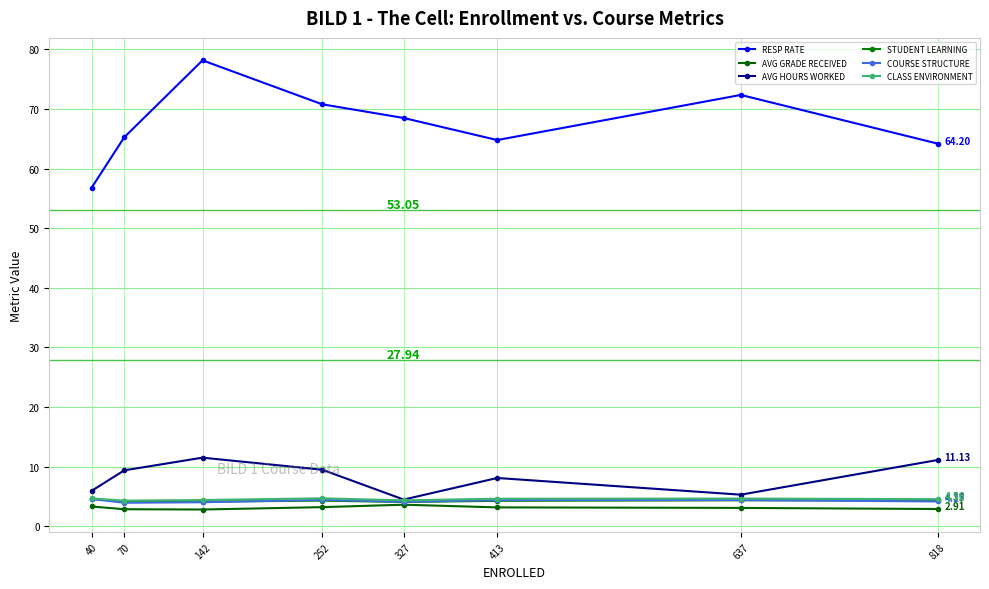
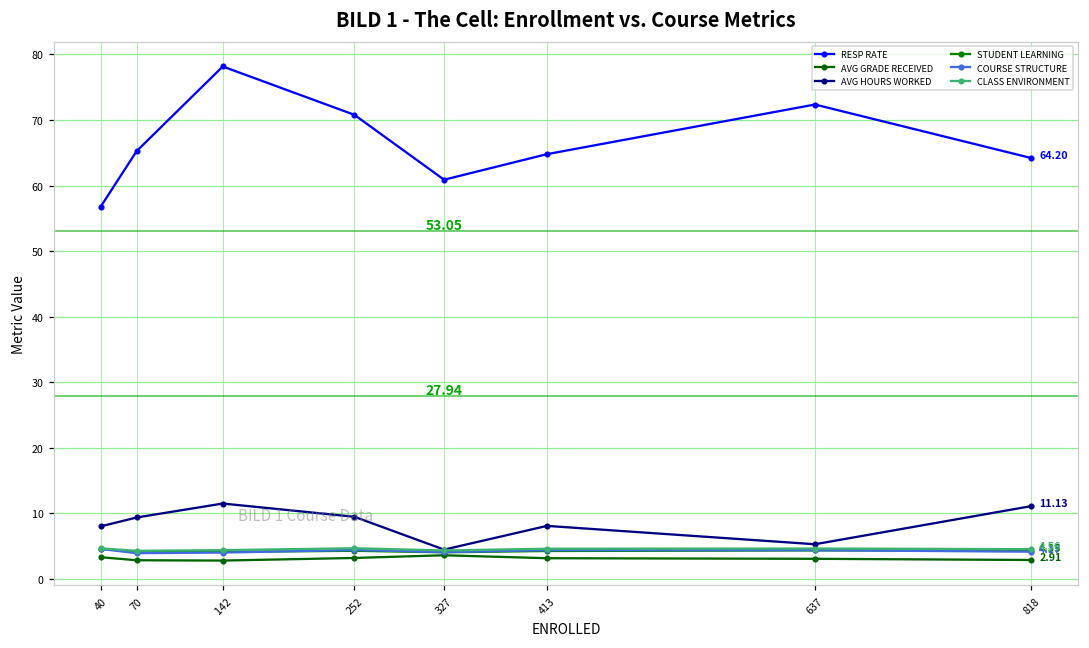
  {
    "RESP RATE": {
      "40": 57,
      "70": 65,
      "142": 78,
      "252": 71,
-     "327": 69,
+     "327": 61,
      "413": 65,
      "637": 72
    },
    "AVG HOURS WORKED": {
-     "40": 6,
+     "40": 8,
      "70": 9,
      "142": 12,
      "413": 8,
      "637": 5
    }
  }
